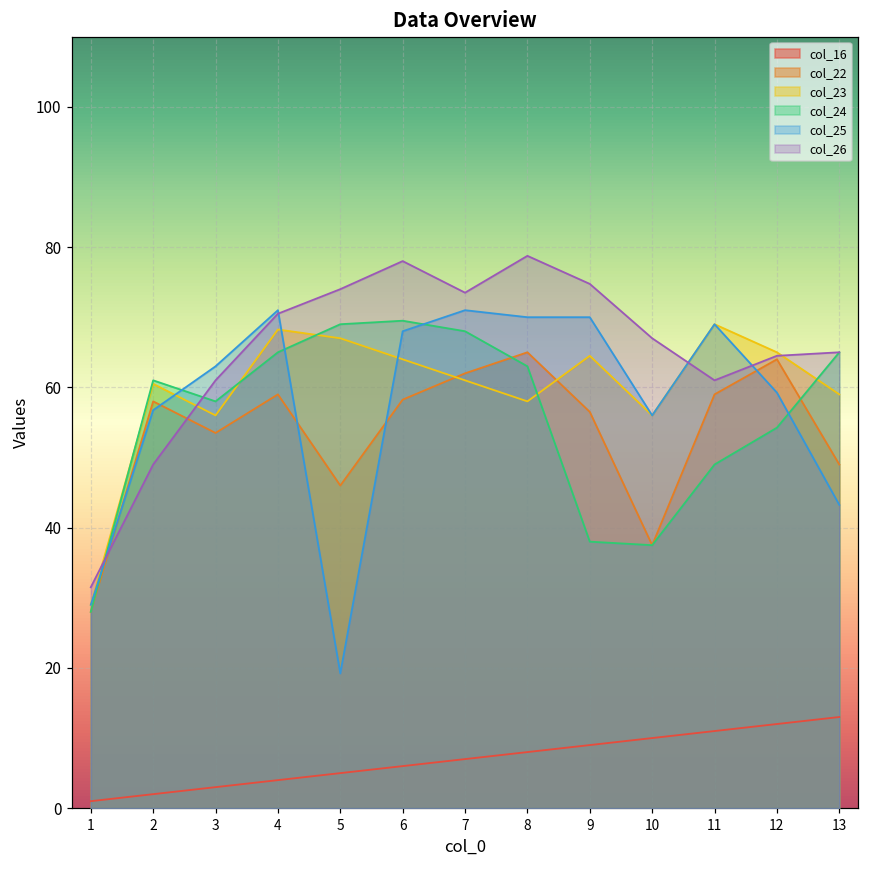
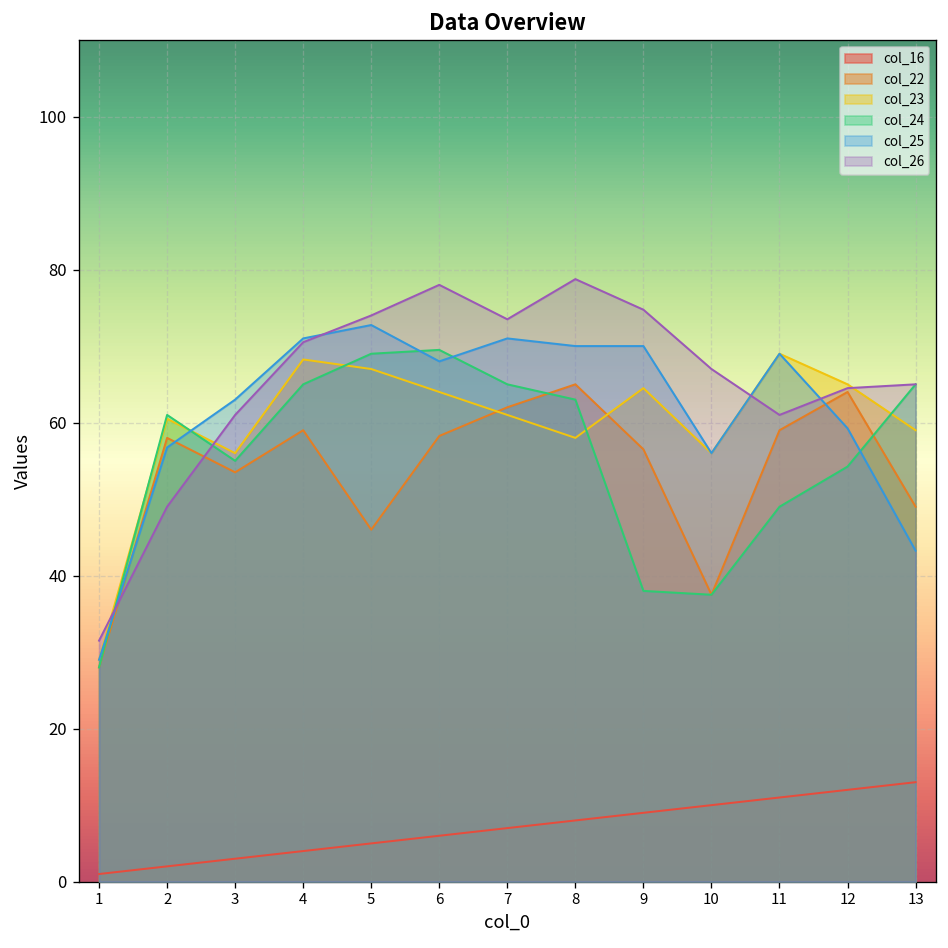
  {
    "col_24": {
      "2": 61,
-     "3": 58,
+     "3": 55,
      "4": 65,
      "5": 69,
      "6": 70,
-     "7": 68,
+     "7": 65,
      "8": 63,
      "9": 38,
      "11": 49,
      "12": 54
    },
    "col_25": {
      "2": 57,
      "3": 63,
      "4": 71,
-     "5": 19,
+     "5": 73,
      "6": 68,
      "7": 71,
      "8": 70,
      "9": 70,
      "12": 59,
      "13": 43
    },
    "col_26": {
      "1": 32,
      "2": 49,
      "3": 61,
      "4": 71,
      "5": 74,
      "6": 78,
      "7": 74,
      "8": 79,
      "9": 75,
      "10": 67,
      "11": 61,
      "12": 65
    }
  }
